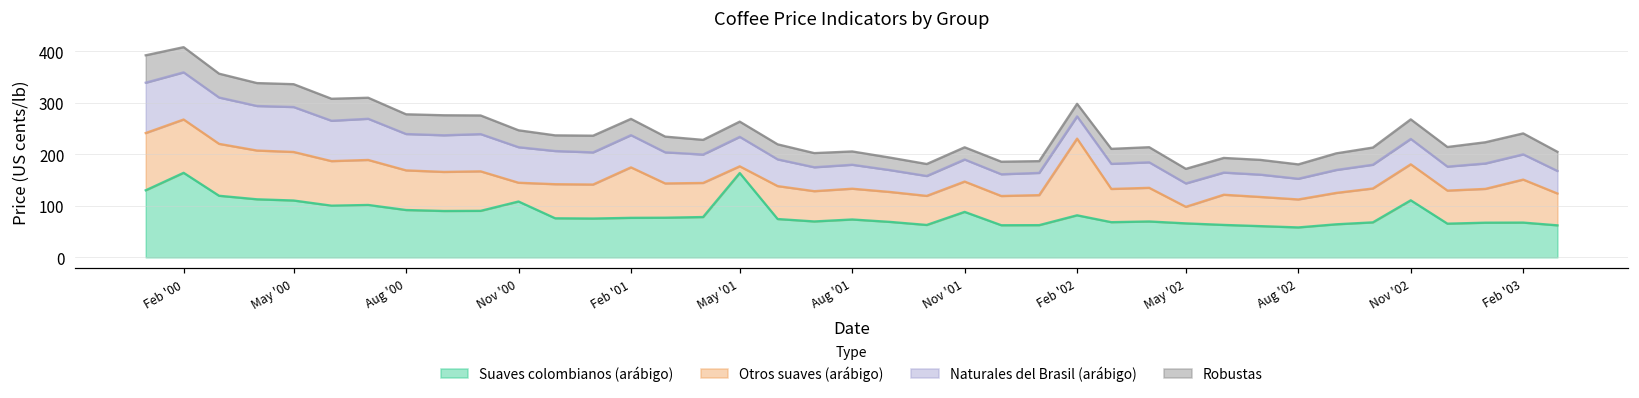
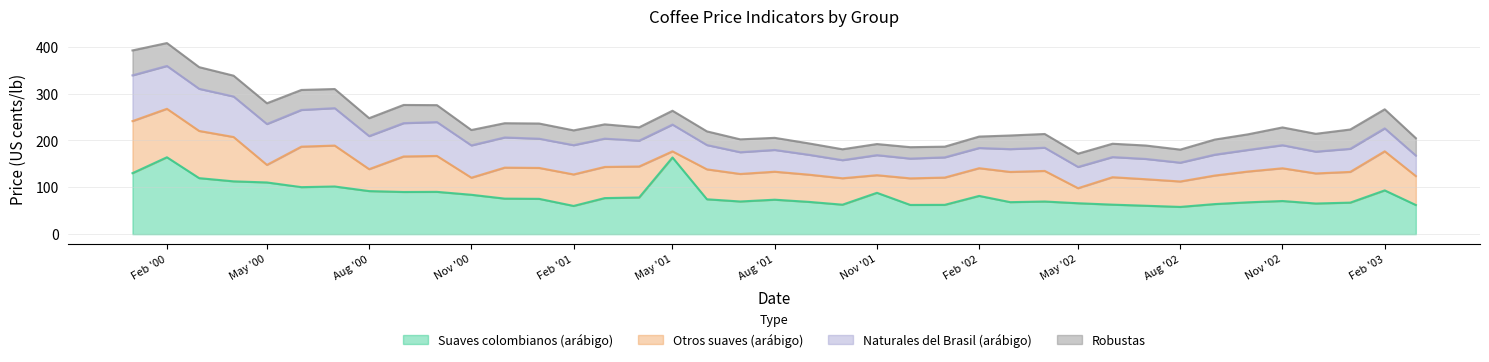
  {
    "Suaves colombianos (arábigo)": {
      "Feb '00": 160,
      "May '00": 110,
      "Aug '00": 90,
-     "Nov '00": 110,
-     "Feb '01": 80,
+     "Nov '00": 80,
+     "Feb '01": 60,
      "May '01": 160,
      "Aug '01": 70,
      "Nov '01": 90,
      "Feb '02": 80,
      "May '02": 70,
      "Aug '02": 60,
-     "Nov '02": 110,
-     "Feb '03": 70
+     "Nov '02": 70,
+     "Feb '03": 90
    },
    "Otros suaves (arábigo)": {
      "Feb '00": 100,
-     "May '00": 90,
-     "Aug '00": 80,
+     "May '00": 40,
+     "Aug '00": 50,
      "Nov '00": 40,
-     "Feb '01": 100,
+     "Feb '01": 70,
      "May '01": 10,
      "Aug '01": 60,
-     "Nov '01": 60,
-     "Feb '02": 150,
+     "Nov '01": 40,
+     "Feb '02": 60,
      "May '02": 30,
      "Aug '02": 50,
      "Nov '02": 70,
      "Feb '03": 80
    }
  }
